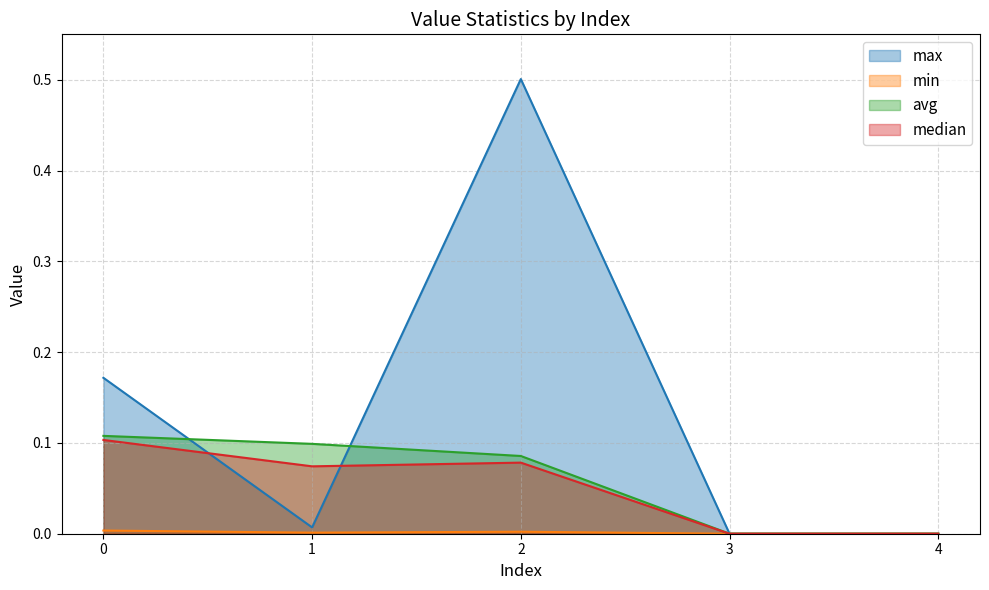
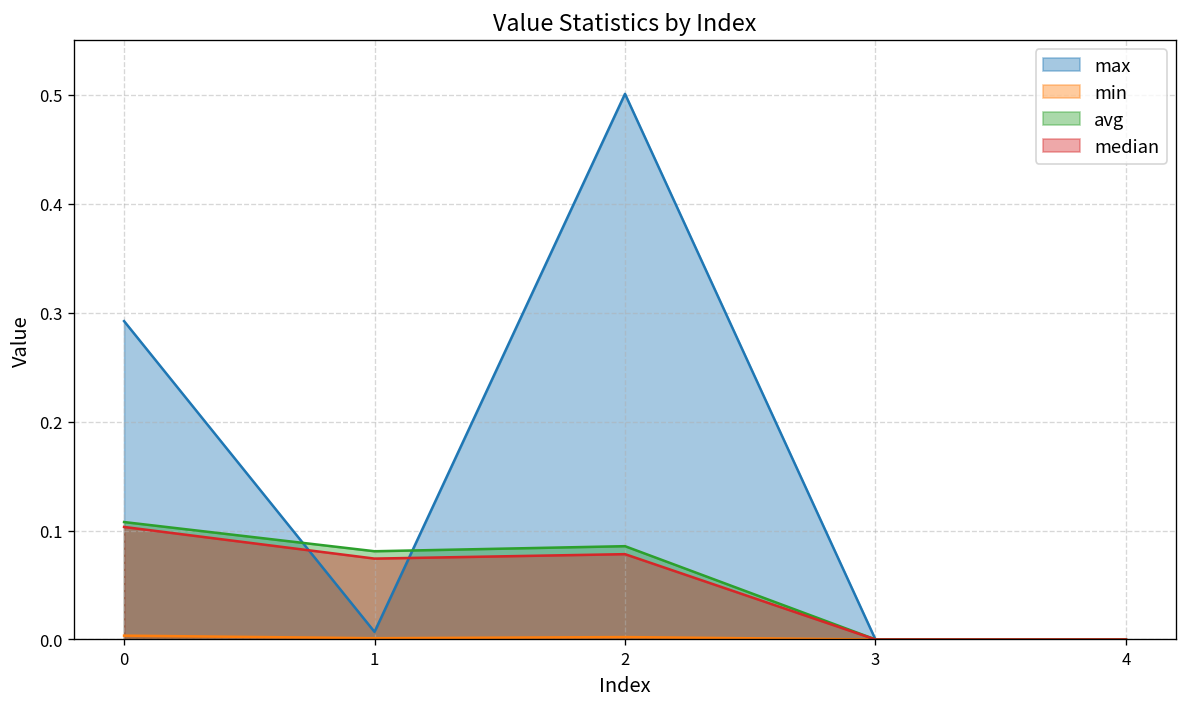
  {
    "max": {
-     "0": 0.17,
+     "0": 0.29,
      "1": 0.01,
      "2": 0.50
    },
    "avg": {
      "0": 0.11,
-     "1": 0.10,
+     "1": 0.08,
      "2": 0.09
    }
  }
